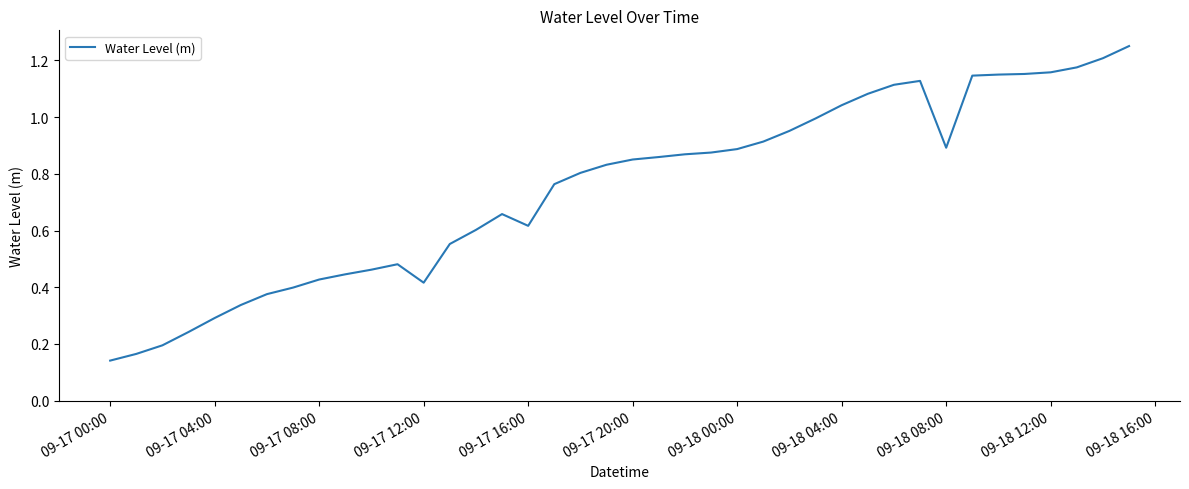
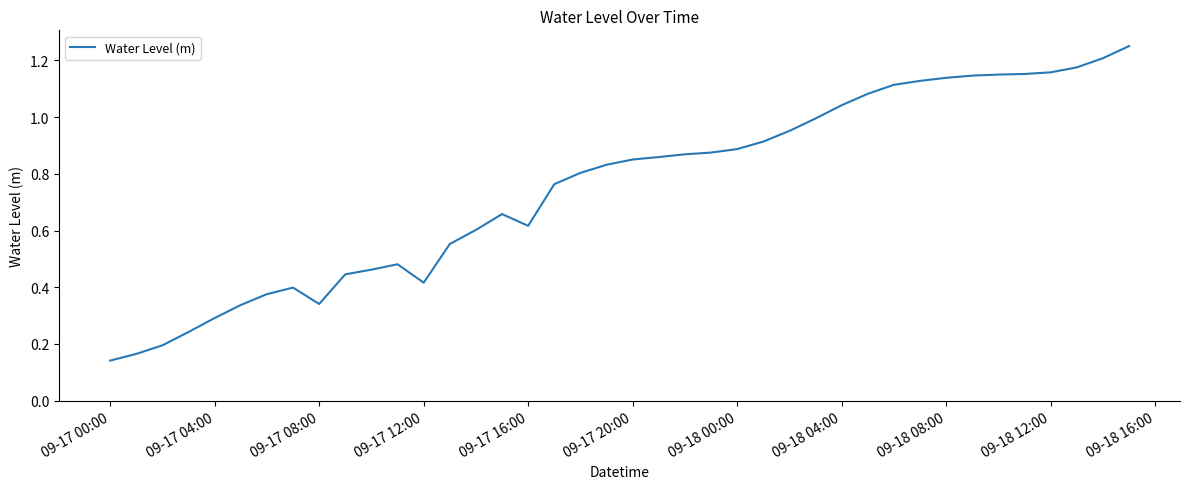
  {
    "09-17 00:00": 0.14,
    "09-17 04:00": 0.29,
-   "09-17 08:00": 0.43,
+   "09-17 08:00": 0.34,
    "09-17 12:00": 0.42,
    "09-17 16:00": 0.62,
    "09-17 20:00": 0.85,
    "09-18 00:00": 0.89,
    "09-18 04:00": 1.04,
-   "09-18 08:00": 0.89,
+   "09-18 08:00": 1.14,
    "09-18 12:00": 1.16
  }
